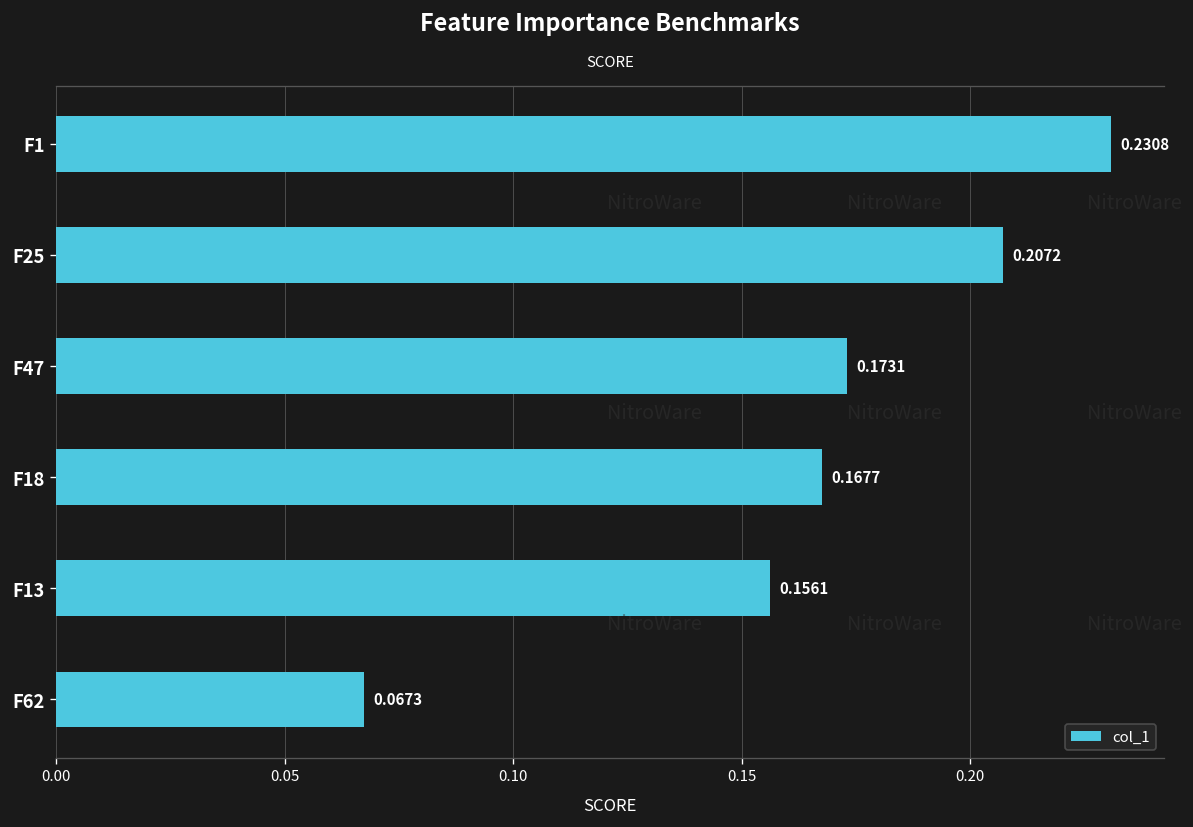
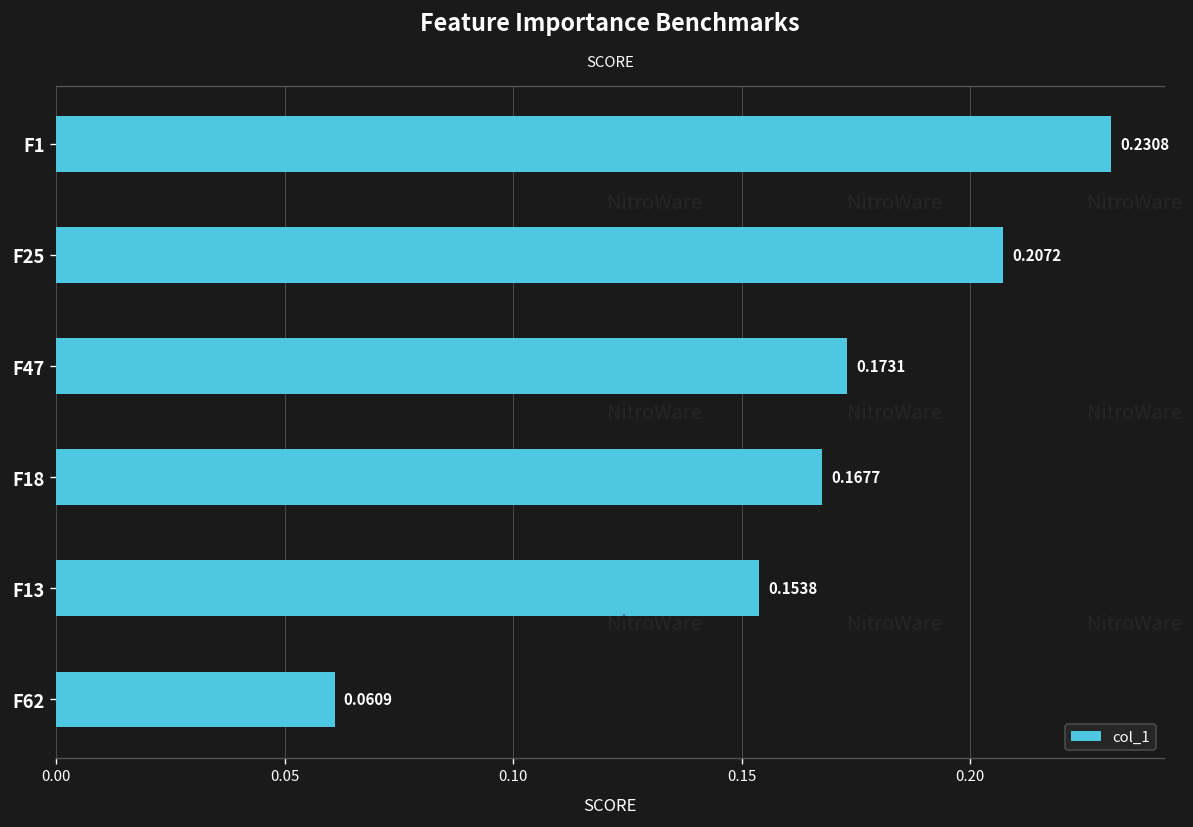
  {
    "F1": 0.2308,
    "F25": 0.2072,
    "F47": 0.1731,
    "F18": 0.1677,
-   "F13": 0.1561,
-   "F62": 0.0673
+   "F13": 0.1538,
+   "F62": 0.0609
  }
